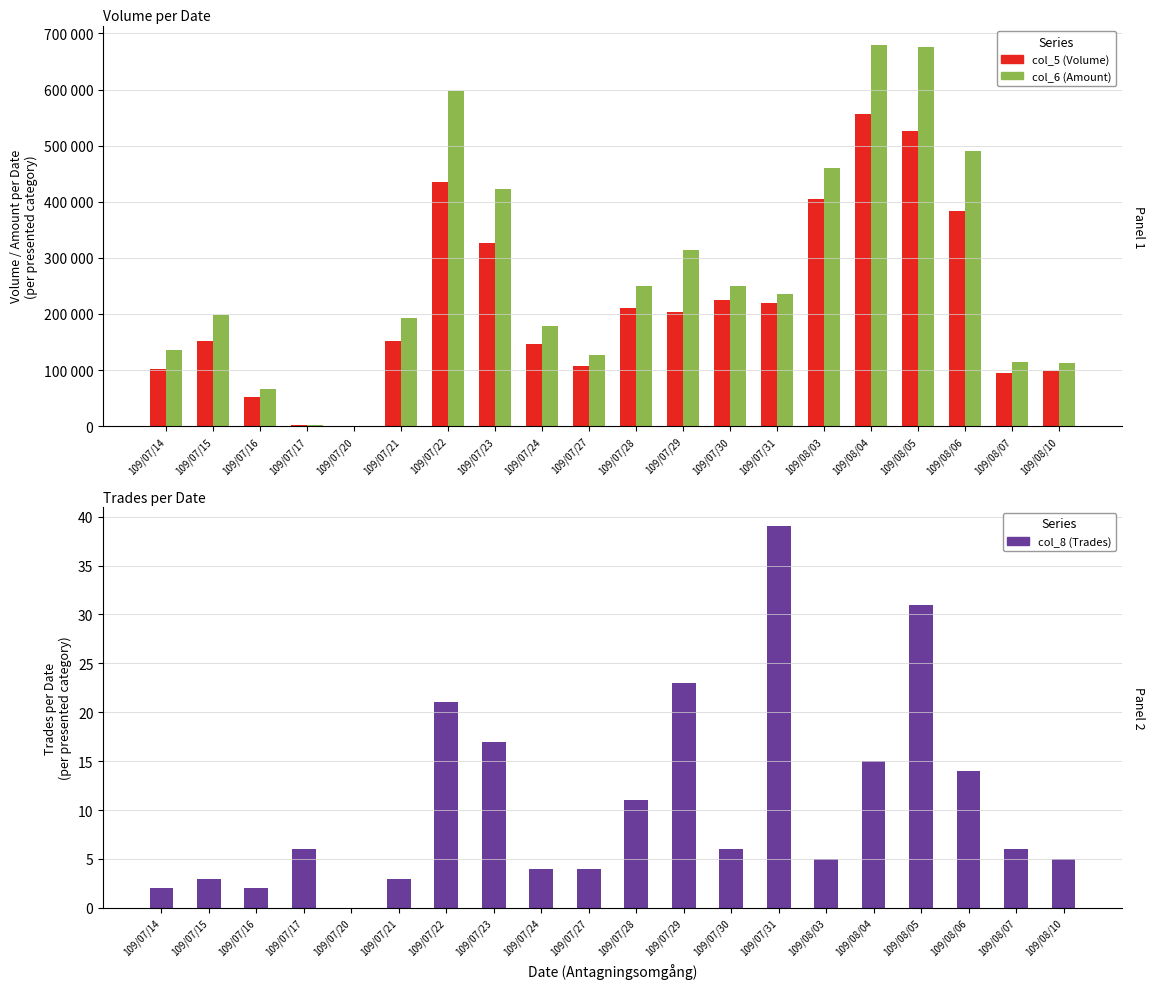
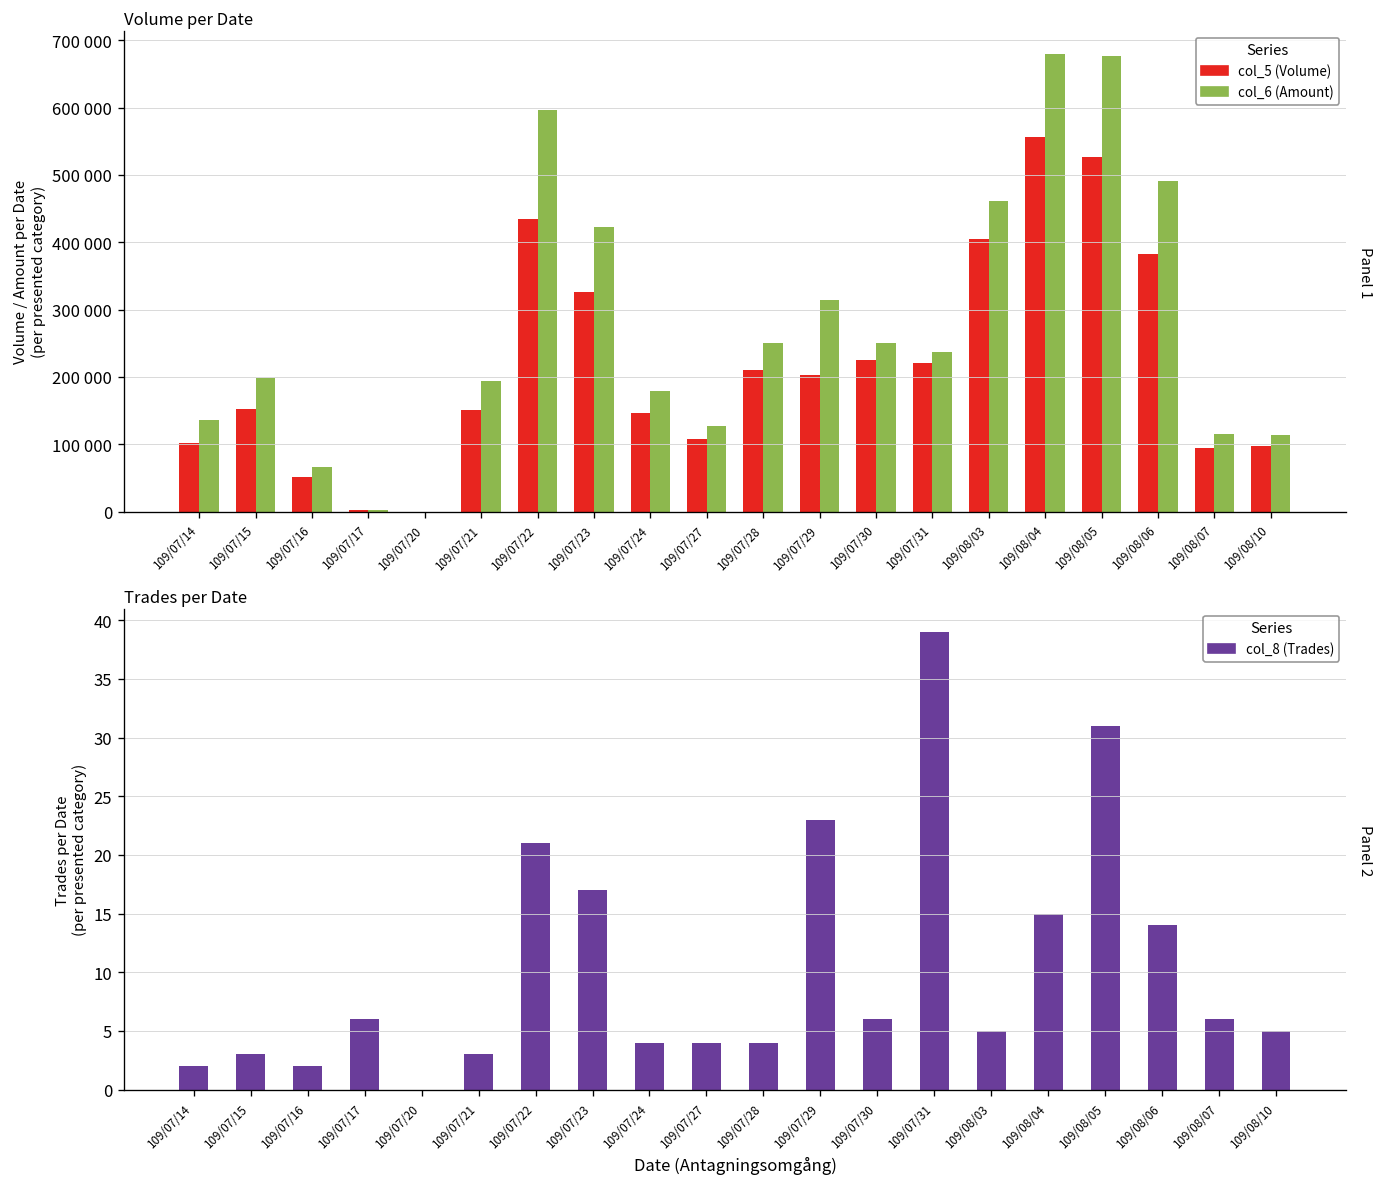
  {
    "Volume per Date": {
      "col_5 (Volume)": {
        "109/07/14": 100000,
        "109/07/15": 150000,
        "109/07/16": 50000,
        "109/07/20": 0,
        "109/07/21": 150000,
        "109/07/22": 440000,
        "109/07/23": 330000,
        "109/07/24": 150000,
        "109/07/27": 110000,
        "109/07/28": 210000,
        "109/07/29": 200000,
        "109/07/30": 230000,
        "109/07/31": 220000,
        "109/08/03": 410000,
        "109/08/04": 560000,
        "109/08/05": 530000,
        "109/08/06": 380000,
        "109/08/07": 90000,
        "109/08/10": 100000
      },
      "col_6 (Amount)": {
        "109/07/14": 140000,
        "109/07/15": 200000,
        "109/07/16": 70000,
        "109/07/20": 0,
        "109/07/21": 190000,
        "109/07/22": 600000,
        "109/07/23": 420000,
        "109/07/24": 180000,
        "109/07/27": 130000,
        "109/07/28": 250000,
        "109/07/29": 310000,
        "109/07/30": 250000,
        "109/07/31": 240000,
        "109/08/03": 460000,
        "109/08/04": 680000,
        "109/08/05": 680000,
        "109/08/06": 490000,
        "109/08/07": 110000,
        "109/08/10": 110000
      }
    },
    "Trades per Date": {
      "109/07/14": 2,
      "109/07/15": 3,
      "109/07/16": 2,
      "109/07/17": 6,
      "109/07/20": 0,
      "109/07/21": 3,
      "109/07/22": 21,
      "109/07/23": 17,
      "109/07/24": 4,
      "109/07/27": 4,
-     "109/07/28": 11,
+     "109/07/28": 4,
      "109/07/29": 23,
      "109/07/30": 6,
      "109/07/31": 39,
      "109/08/03": 5,
      "109/08/04": 15,
      "109/08/05": 31,
      "109/08/06": 14,
      "109/08/07": 6,
      "109/08/10": 5
    }
  }
